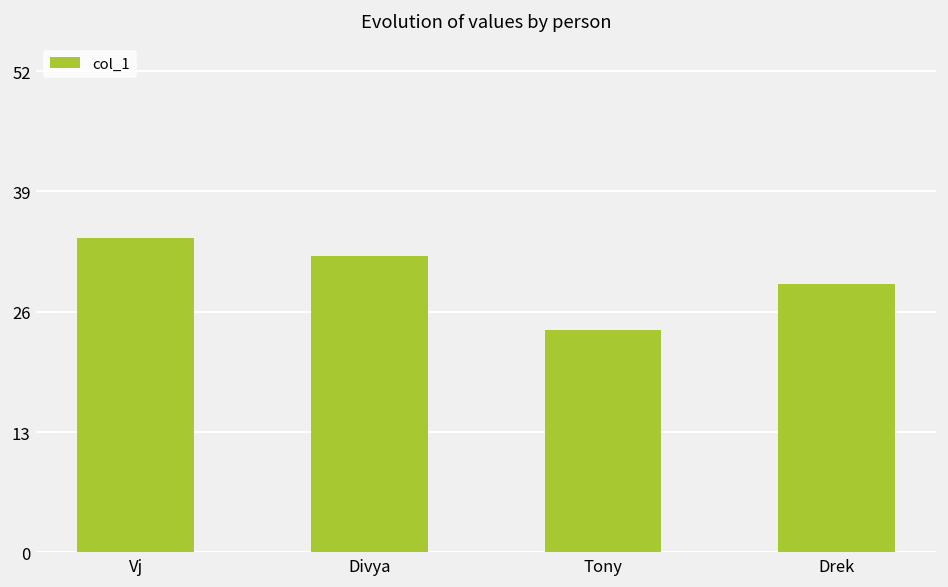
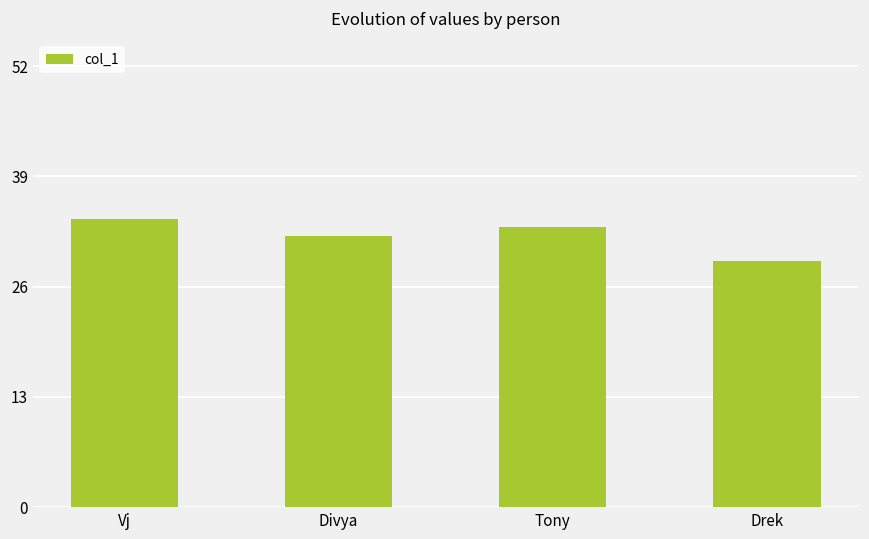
  {
    "Vj": 34,
    "Divya": 32,
-   "Tony": 24,
+   "Tony": 33,
    "Drek": 29
  }
